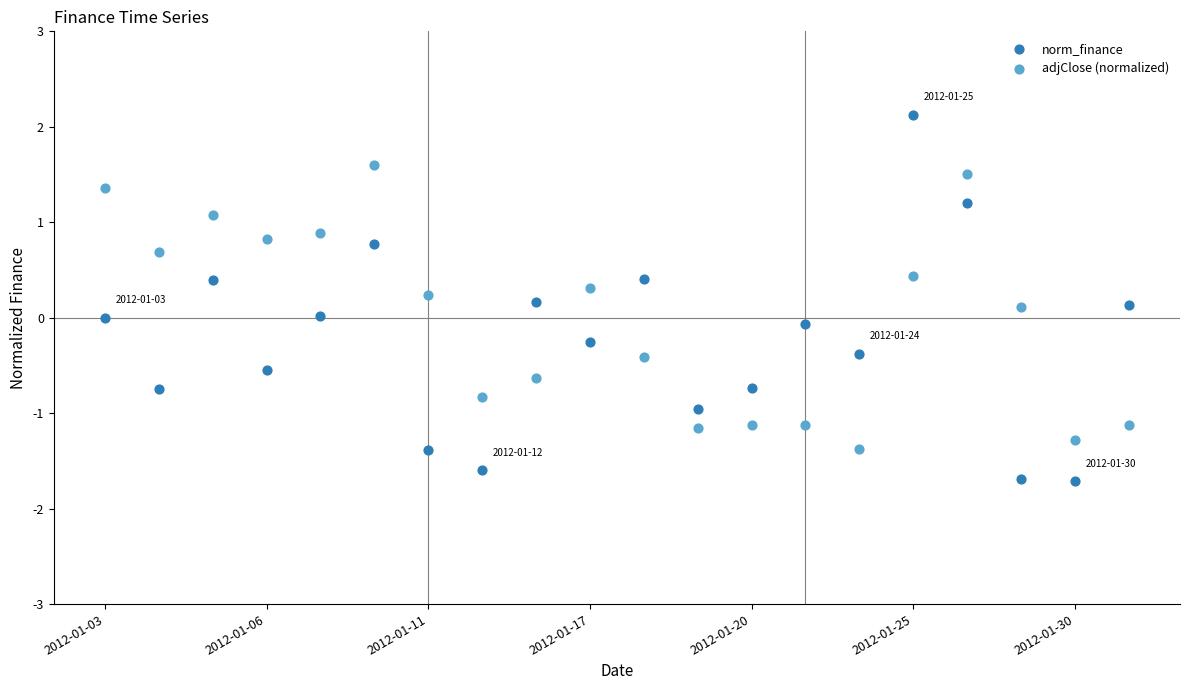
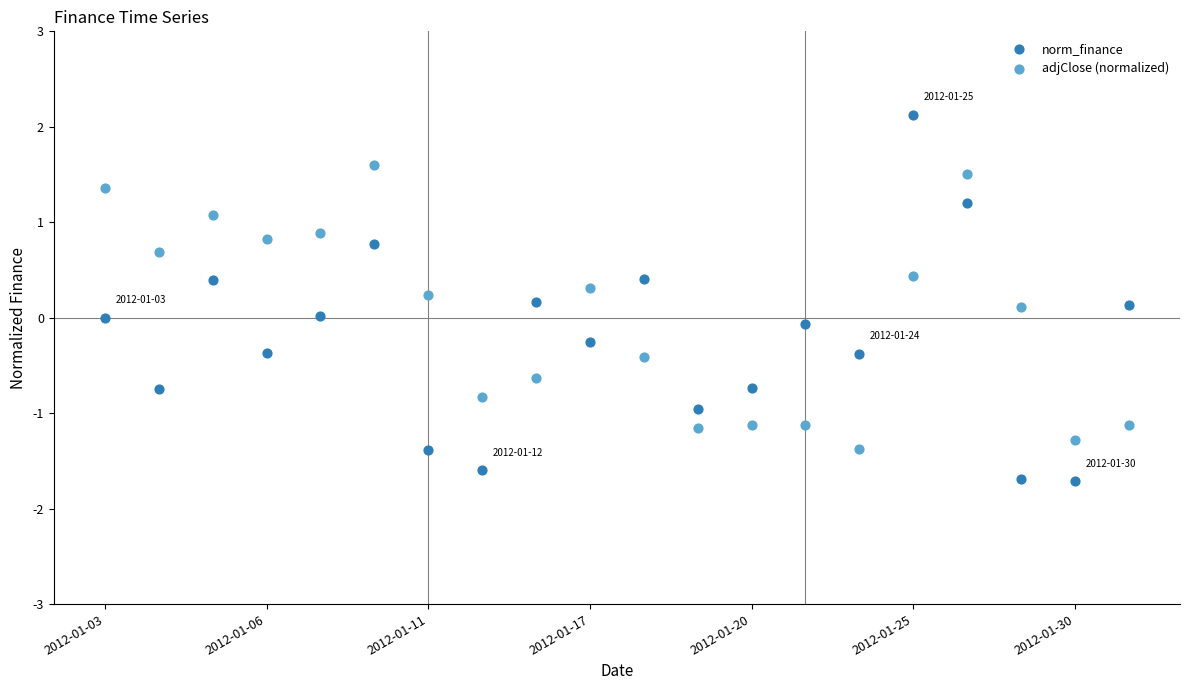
  {
    "norm_finance": {
-     "2012-01-06": -0.5
+     "2012-01-06": -0.4
    }
  }
